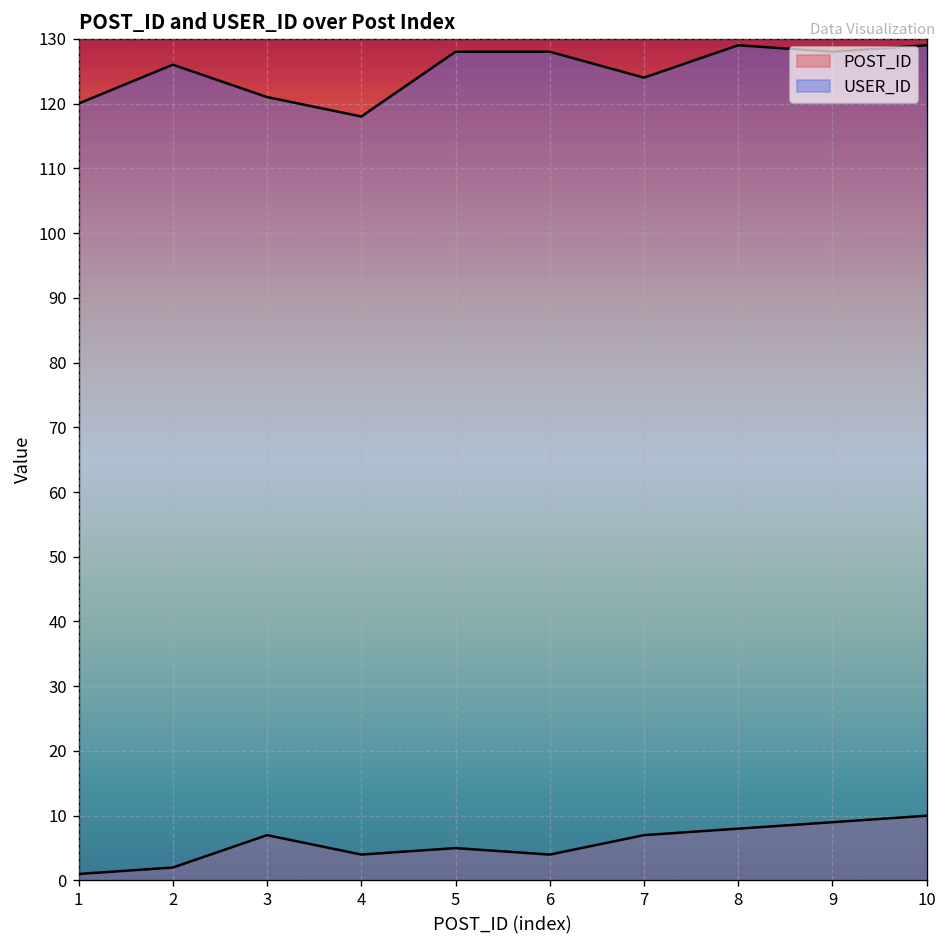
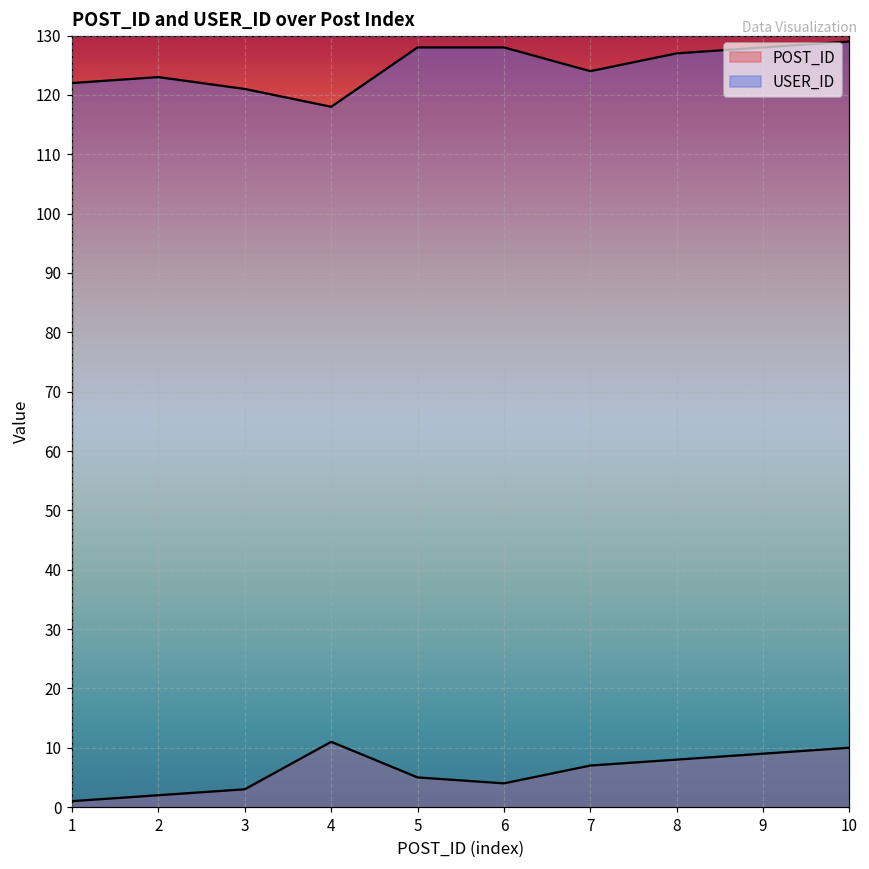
  {
    "POST_ID": {
      "1": 1,
      "2": 2,
-     "3": 7,
-     "4": 4,
+     "3": 3,
+     "4": 11,
      "5": 5,
      "6": 4,
      "7": 7,
      "8": 8,
      "9": 9,
      "10": 10
    },
    "USER_ID": {
-     "1": 120,
-     "2": 126,
+     "1": 122,
+     "2": 123,
      "3": 121,
      "4": 118,
      "5": 128,
      "6": 128,
      "7": 124,
-     "8": 129,
+     "8": 127,
      "10": 129
    }
  }
